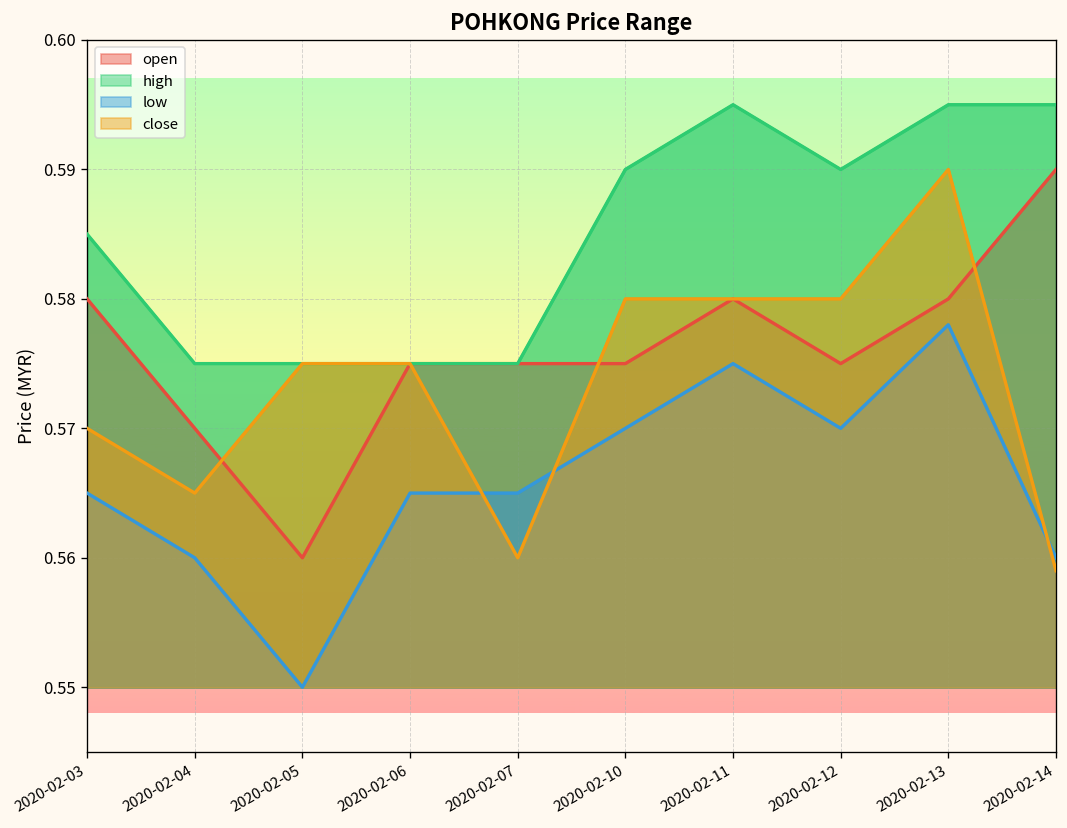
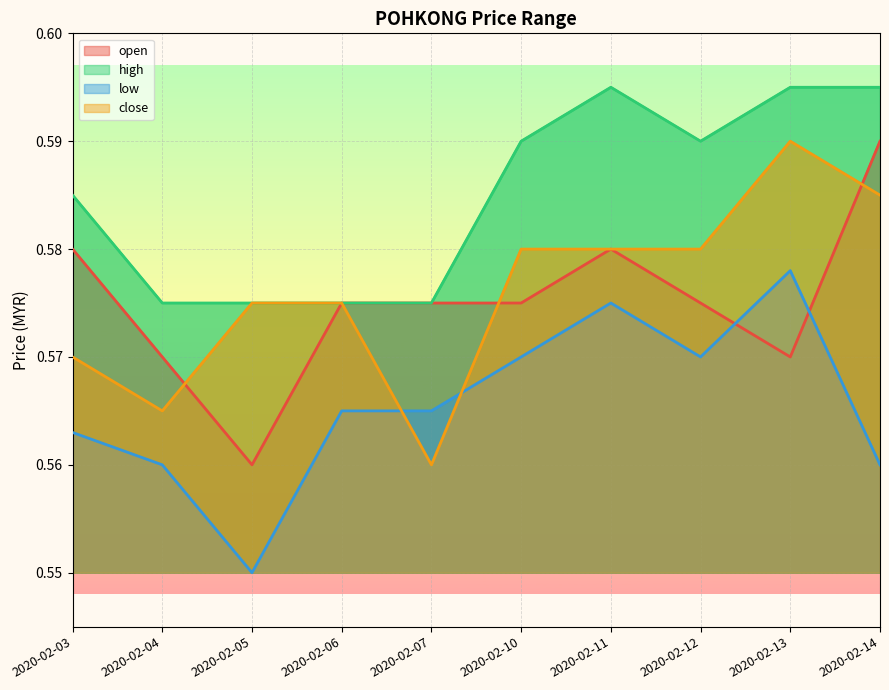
  {
    "open": {
      "2020-02-03": 0.58,
      "2020-02-04": 0.57,
      "2020-02-05": 0.56,
      "2020-02-10": 0.5750,
      "2020-02-12": 0.5750,
-     "2020-02-13": 0.58,
+     "2020-02-13": 0.57,
      "2020-02-14": 0.59
    },
    "high": {
      "2020-02-03": 0.585,
      "2020-02-04": 0.575,
      "2020-02-10": 0.590,
      "2020-02-11": 0.595,
      "2020-02-12": 0.590,
      "2020-02-13": 0.595,
      "2020-02-14": 0.595
    },
    "low": {
-     "2020-02-03": 0.565,
+     "2020-02-03": 0.563,
      "2020-02-04": 0.560,
      "2020-02-05": 0.550,
      "2020-02-06": 0.565,
      "2020-02-07": 0.565,
      "2020-02-10": 0.570,
      "2020-02-11": 0.575,
      "2020-02-12": 0.570,
      "2020-02-13": 0.578,
      "2020-02-14": 0.560
    },
    "close": {
      "2020-02-03": 0.570,
      "2020-02-04": 0.565,
      "2020-02-07": 0.560,
      "2020-02-10": 0.580,
      "2020-02-12": 0.580,
      "2020-02-13": 0.590,
-     "2020-02-14": 0.559
+     "2020-02-14": 0.585
    }
  }
